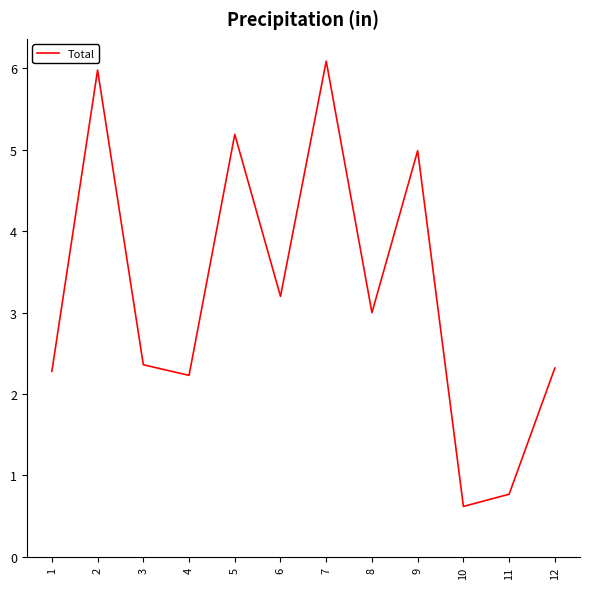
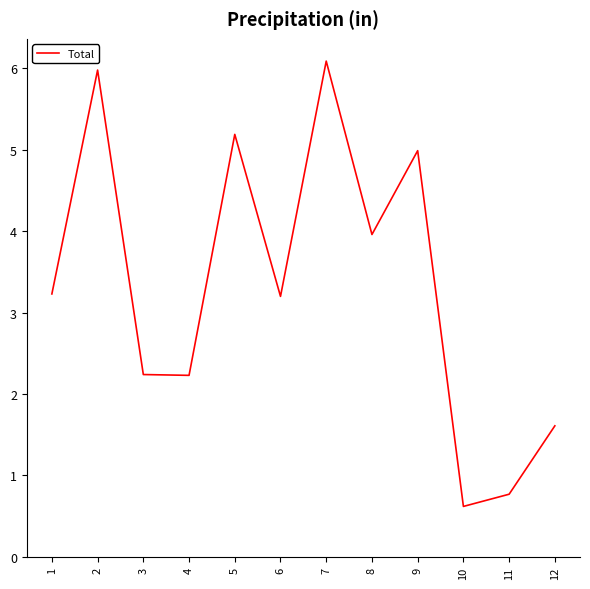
  {
-   "1": 2.3,
+   "1": 3.2,
    "2": 6.0,
-   "3": 2.4,
+   "3": 2.2,
    "4": 2.2,
    "5": 5.2,
    "6": 3.2,
    "7": 6.1,
-   "8": 3.0,
+   "8": 4.0,
    "9": 5.0,
    "10": 0.6,
    "11": 0.8,
-   "12": 2.3
+   "12": 1.6
  }
